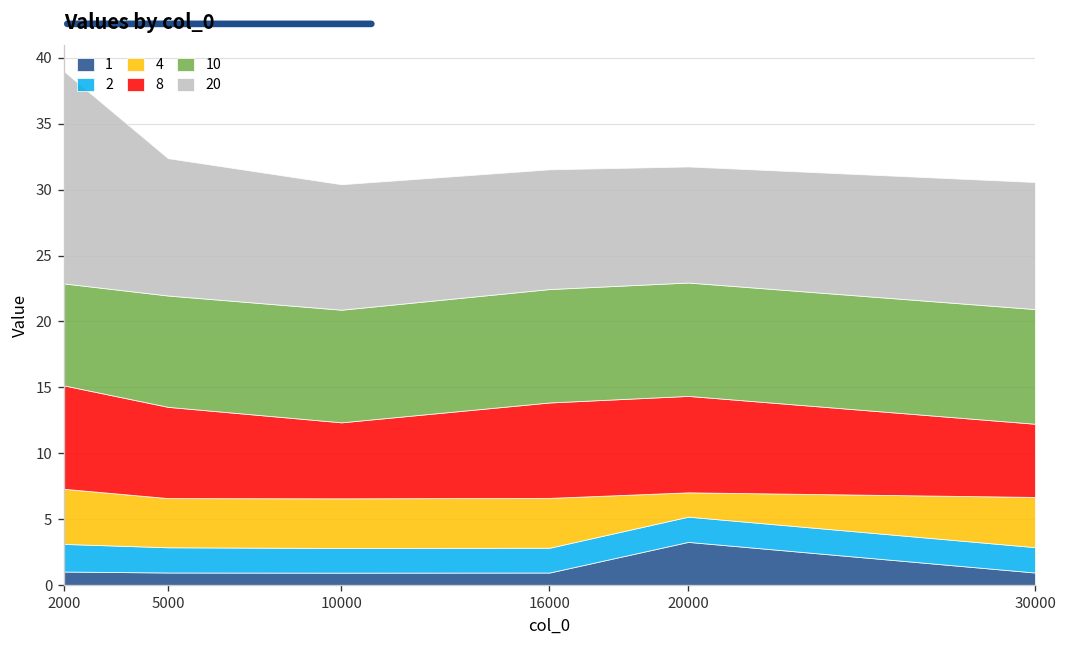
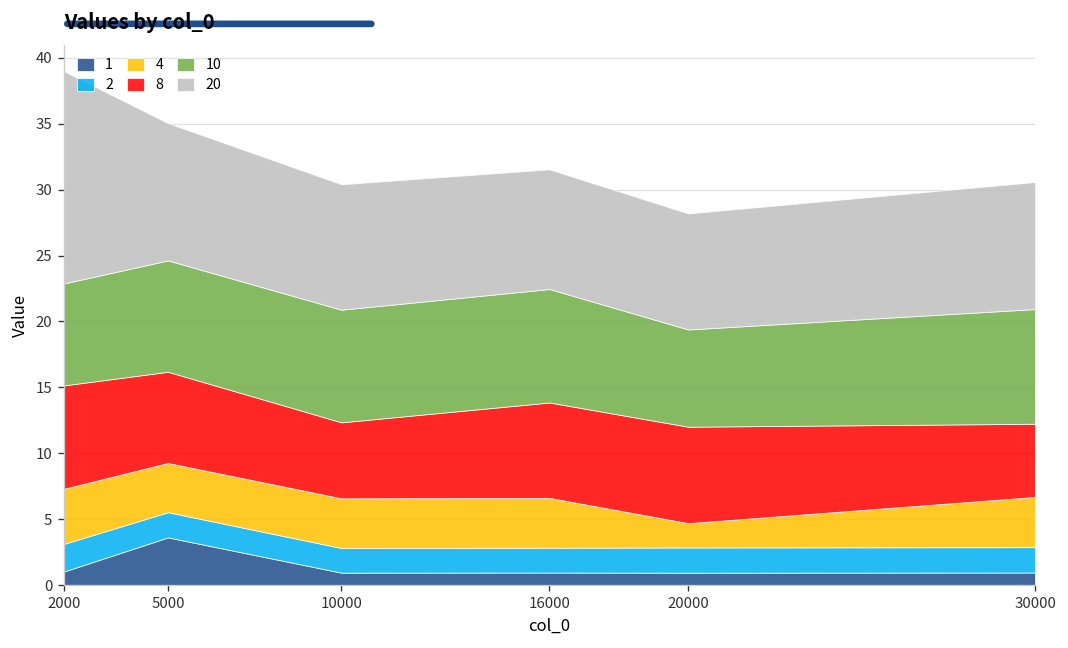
  {
    "1": {
      "2000": 1.0,
-     "5000": 1.0,
+     "5000": 3.6,
      "10000": 1.0,
      "16000": 1.0,
-     "20000": 3.3,
+     "20000": 1.0,
      "30000": 1.0
    },
    "2": {
      "2000": 2.1,
      "5000": 1.9,
      "10000": 1.9,
      "16000": 1.9,
      "20000": 1.9,
      "30000": 1.9
    },
    "4": {
      "2000": 4.2,
      "5000": 3.7,
      "10000": 3.8,
      "16000": 3.8,
      "20000": 1.8,
      "30000": 3.8
    },
    "8": {
      "2000": 7.8,
      "5000": 6.9,
      "10000": 5.8,
      "16000": 7.2,
      "20000": 7.3,
      "30000": 5.5
    },
    "10": {
      "2000": 7.7,
      "5000": 8.4,
      "10000": 8.5,
      "16000": 8.6,
-     "20000": 8.6,
+     "20000": 7.4,
      "30000": 8.7
    },
    "20": {
      "2000": 16.1,
      "5000": 10.4,
      "10000": 9.5,
      "16000": 9.1,
      "20000": 8.8,
      "30000": 9.6
    }
  }
